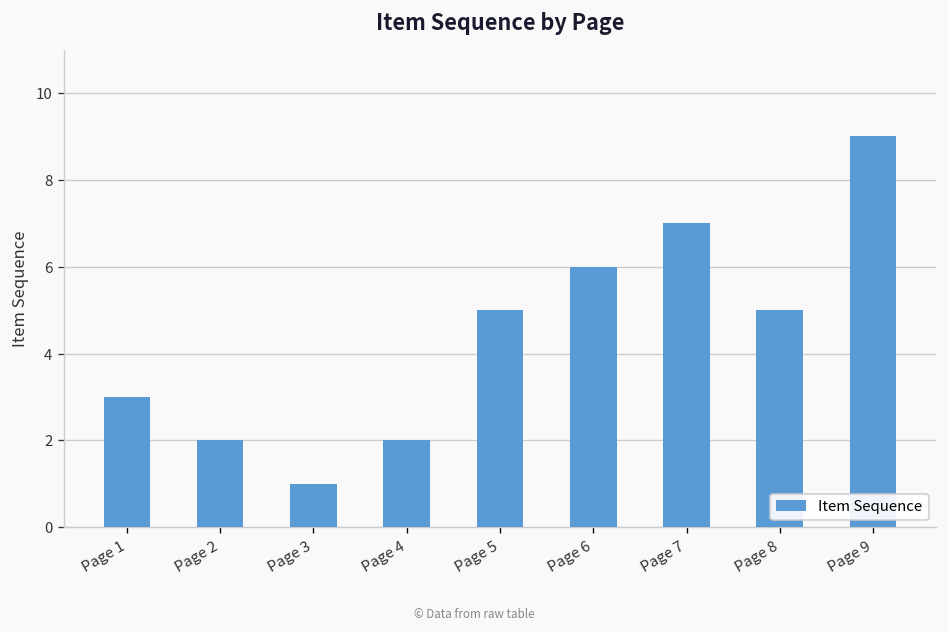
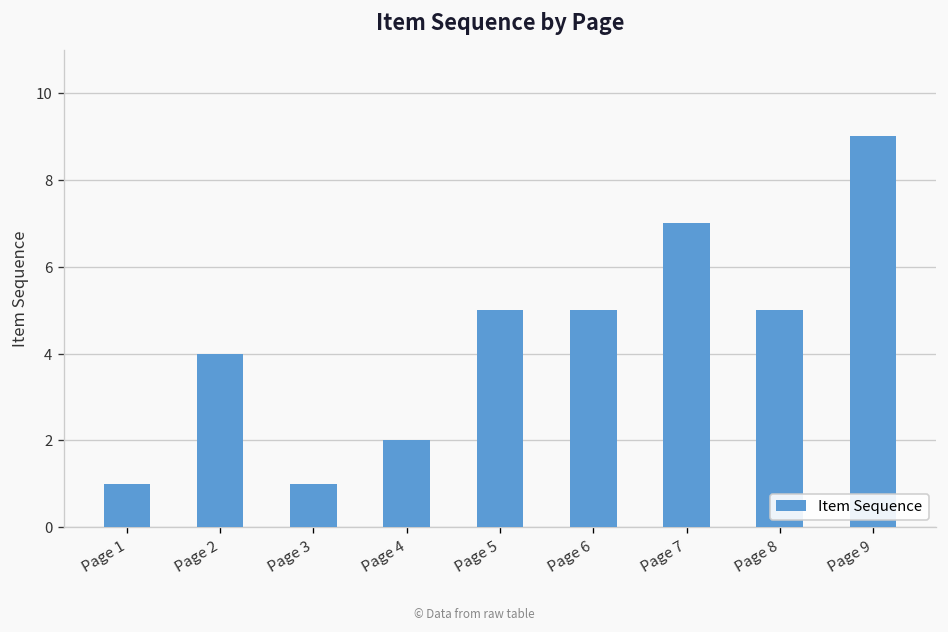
  {
-   "Page 1": 3,
-   "Page 2": 2,
+   "Page 1": 1,
+   "Page 2": 4,
    "Page 3": 1,
    "Page 4": 2,
    "Page 5": 5,
-   "Page 6": 6,
+   "Page 6": 5,
    "Page 7": 7,
    "Page 8": 5,
    "Page 9": 9
  }
